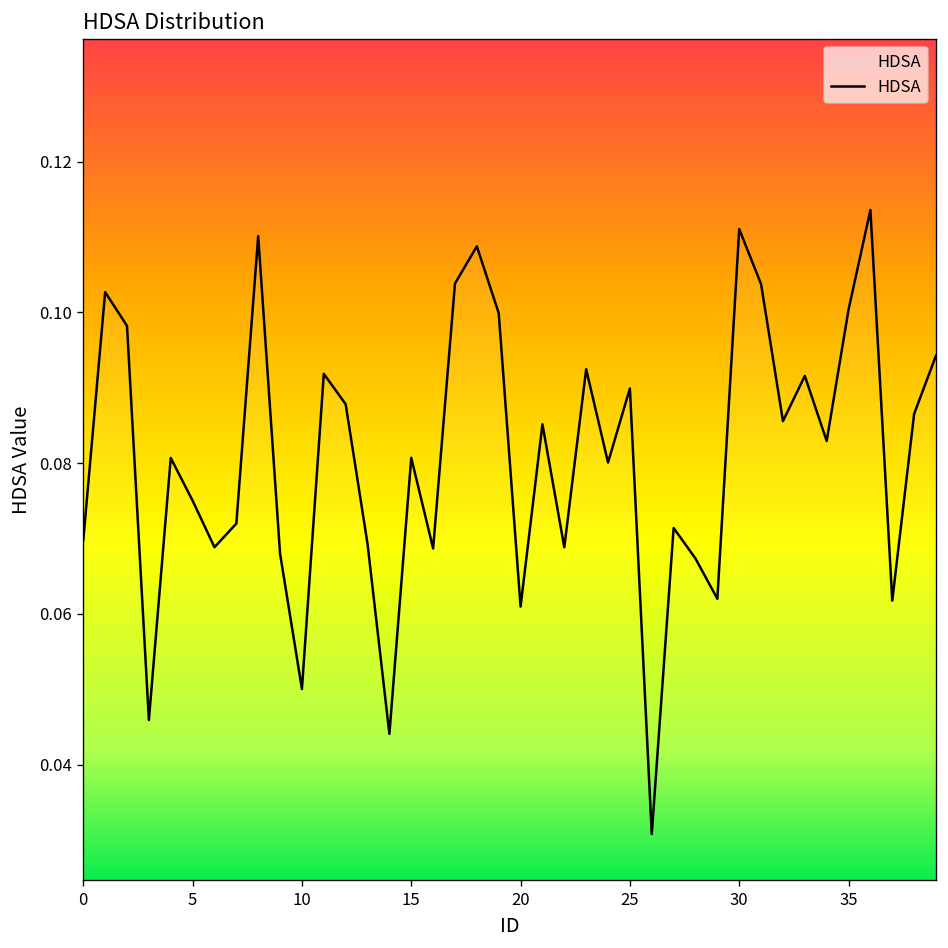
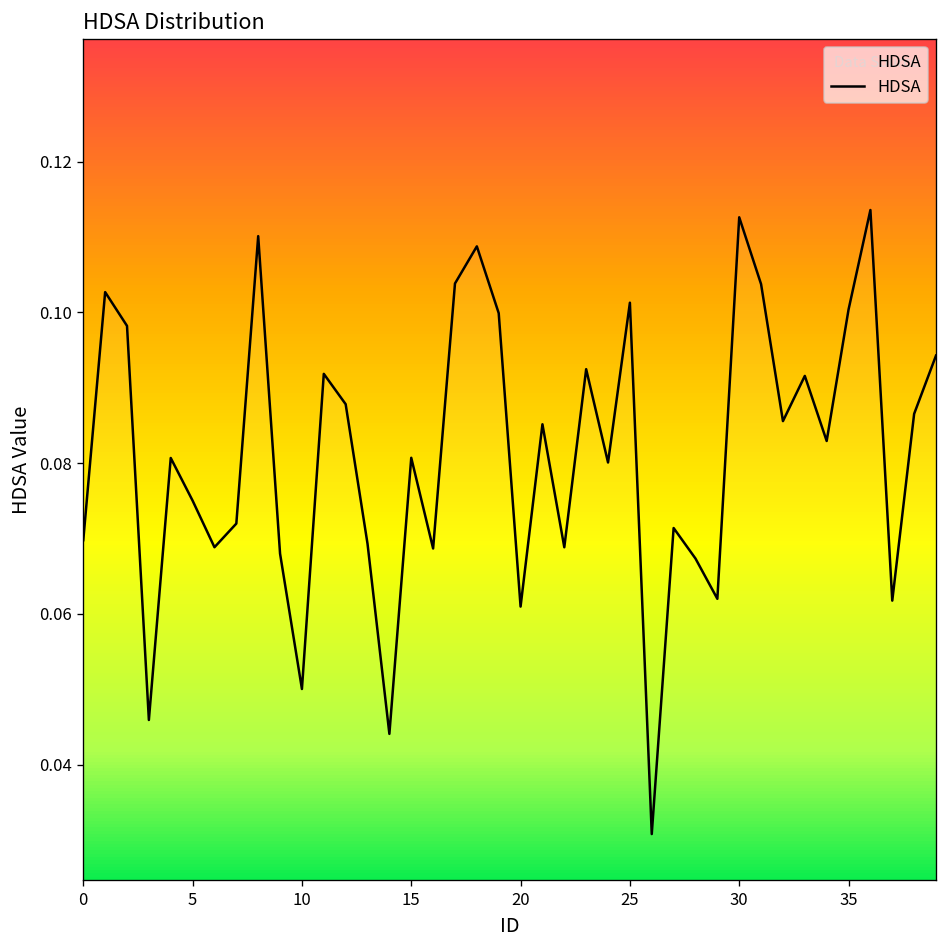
  {
    "0": 0.070,
    "5": 0.075,
    "10": 0.050,
    "15": 0.081,
    "20": 0.061,
-   "25": 0.090,
-   "30": 0.111,
+   "25": 0.101,
+   "30": 0.113,
    "35": 0.100
  }
